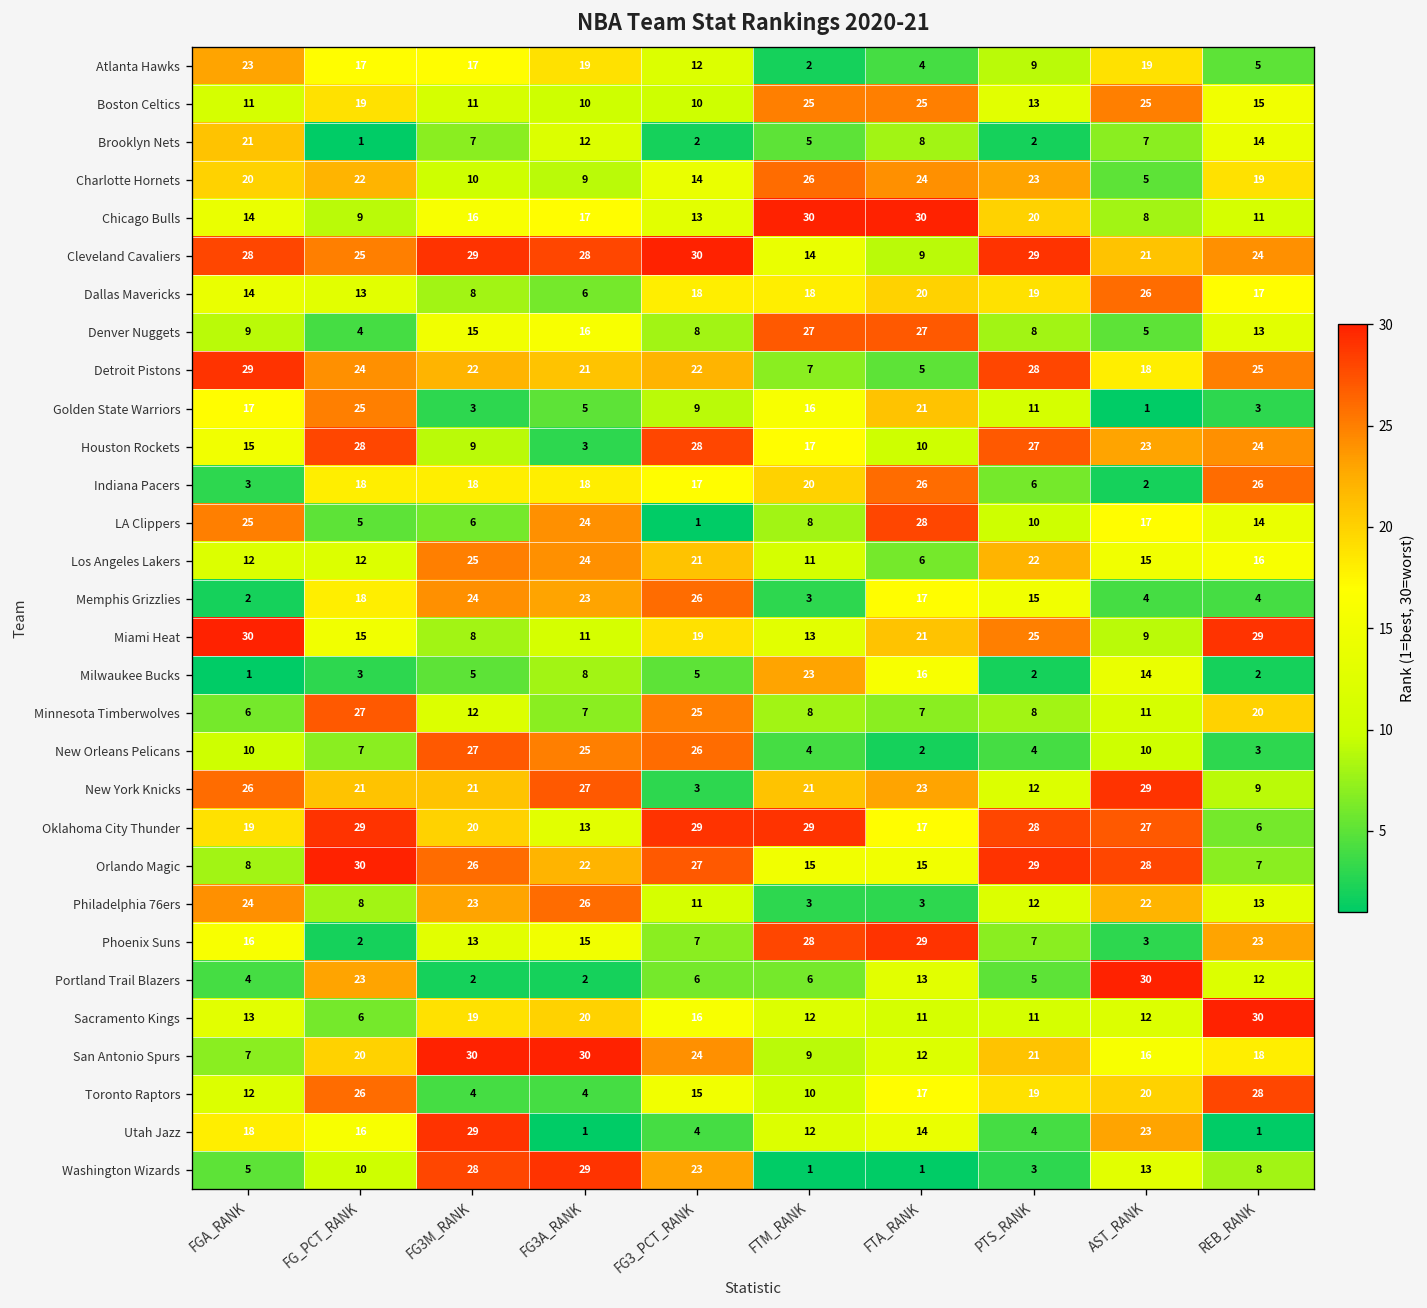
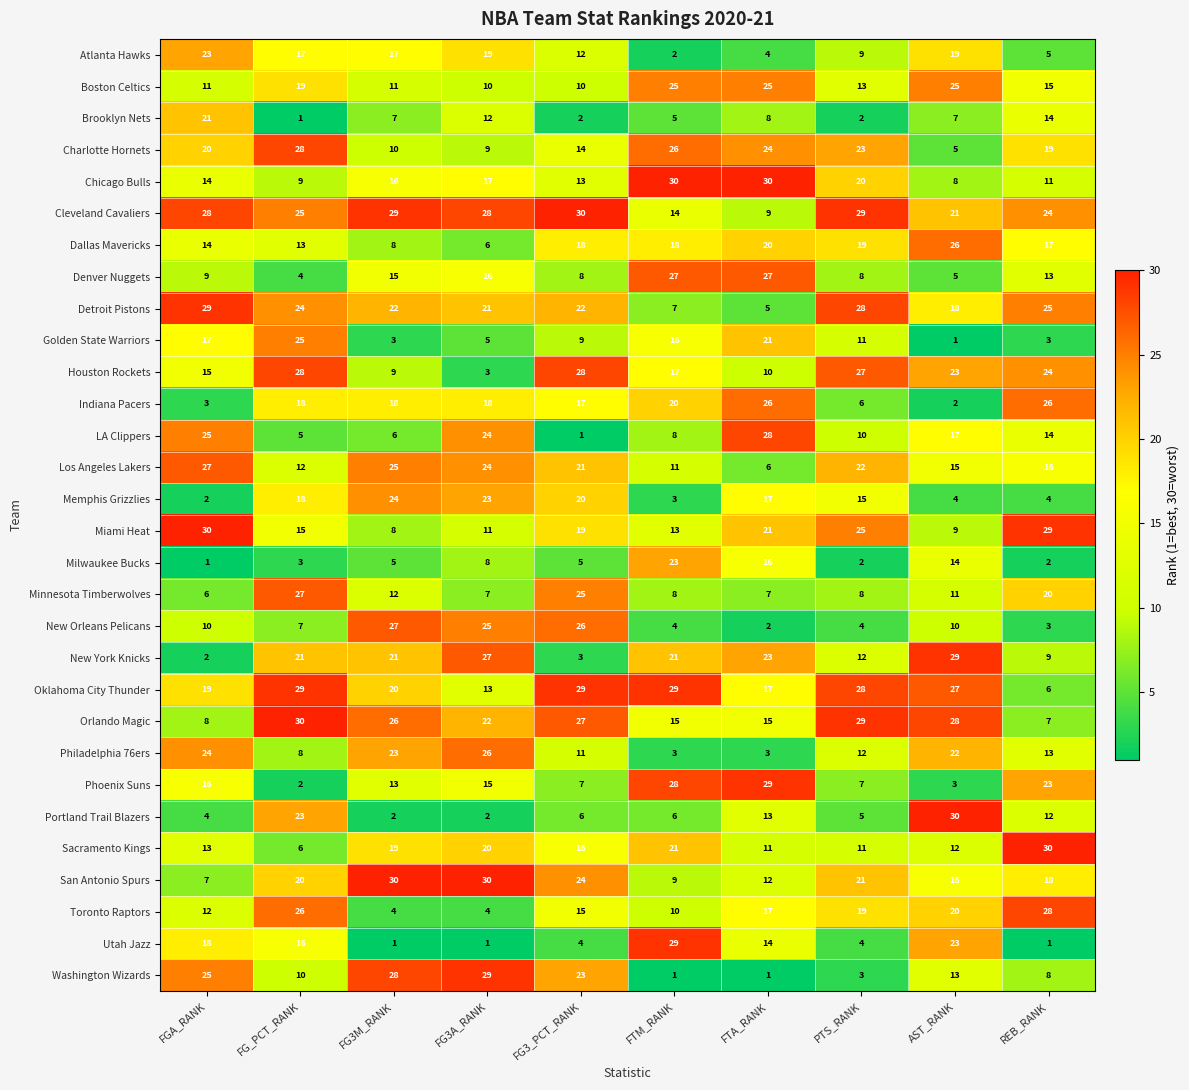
  {
    "Charlotte Hornets": {
      "FGA_RANK": 20,
-     "FG_PCT_RANK": 22,
+     "FG_PCT_RANK": 28,
      "FG3M_RANK": 10,
      "FG3A_RANK": 9,
      "FG3_PCT_RANK": 14,
      "FTM_RANK": 26,
      "FTA_RANK": 24,
      "PTS_RANK": 23,
      "AST_RANK": 5,
      "REB_RANK": 19
    },
    "Los Angeles Lakers": {
-     "FGA_RANK": 12,
+     "FGA_RANK": 27,
      "FG_PCT_RANK": 12,
      "FG3M_RANK": 25,
      "FG3A_RANK": 24,
      "FG3_PCT_RANK": 21,
      "FTM_RANK": 11,
      "FTA_RANK": 6,
      "PTS_RANK": 22,
      "AST_RANK": 15,
      "REB_RANK": 16
    },
    "Memphis Grizzlies": {
      "FGA_RANK": 2,
      "FG_PCT_RANK": 18,
      "FG3M_RANK": 24,
      "FG3A_RANK": 23,
-     "FG3_PCT_RANK": 26,
+     "FG3_PCT_RANK": 20,
      "FTM_RANK": 3,
      "FTA_RANK": 17,
      "PTS_RANK": 15,
      "AST_RANK": 4,
      "REB_RANK": 4
    },
    "New York Knicks": {
-     "FGA_RANK": 26,
+     "FGA_RANK": 2,
      "FG_PCT_RANK": 21,
      "FG3M_RANK": 21,
      "FG3A_RANK": 27,
      "FG3_PCT_RANK": 3,
      "FTM_RANK": 21,
      "FTA_RANK": 23,
      "PTS_RANK": 12,
      "AST_RANK": 29,
      "REB_RANK": 9
    },
    "Sacramento Kings": {
      "FGA_RANK": 13,
      "FG_PCT_RANK": 6,
      "FG3M_RANK": 19,
      "FG3A_RANK": 20,
      "FG3_PCT_RANK": 16,
-     "FTM_RANK": 12,
+     "FTM_RANK": 21,
      "FTA_RANK": 11,
      "PTS_RANK": 11,
      "AST_RANK": 12,
      "REB_RANK": 30
    },
    "Utah Jazz": {
      "FGA_RANK": 18,
      "FG_PCT_RANK": 16,
-     "FG3M_RANK": 29,
+     "FG3M_RANK": 1,
      "FG3A_RANK": 1,
      "FG3_PCT_RANK": 4,
-     "FTM_RANK": 12,
+     "FTM_RANK": 29,
      "FTA_RANK": 14,
      "PTS_RANK": 4,
      "AST_RANK": 23,
      "REB_RANK": 1
    },
    "Washington Wizards": {
-     "FGA_RANK": 5,
+     "FGA_RANK": 25,
      "FG_PCT_RANK": 10,
      "FG3M_RANK": 28,
      "FG3A_RANK": 29,
      "FG3_PCT_RANK": 23,
      "FTM_RANK": 1,
      "FTA_RANK": 1,
      "PTS_RANK": 3,
      "AST_RANK": 13,
      "REB_RANK": 8
    }
  }
